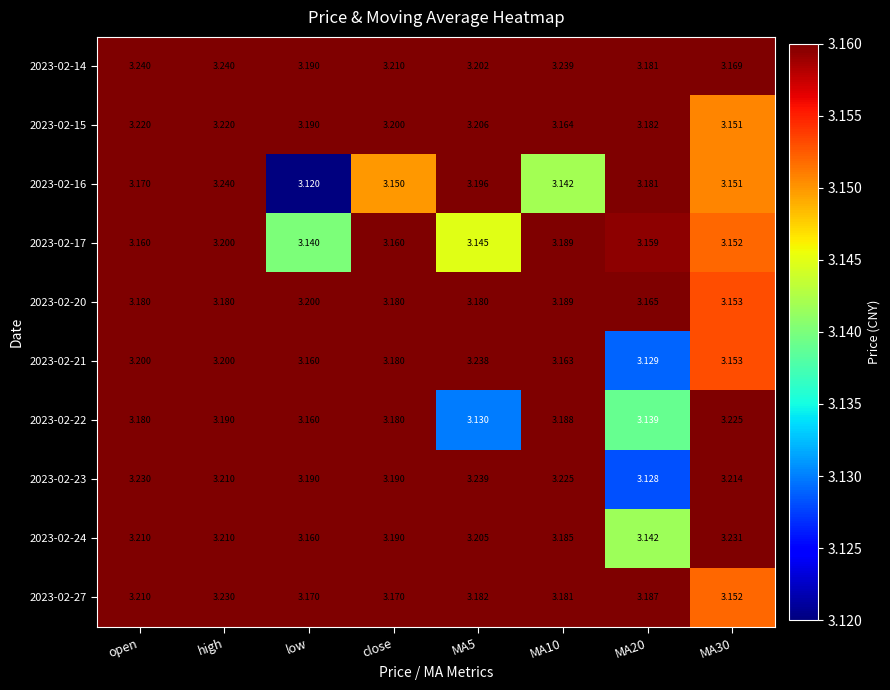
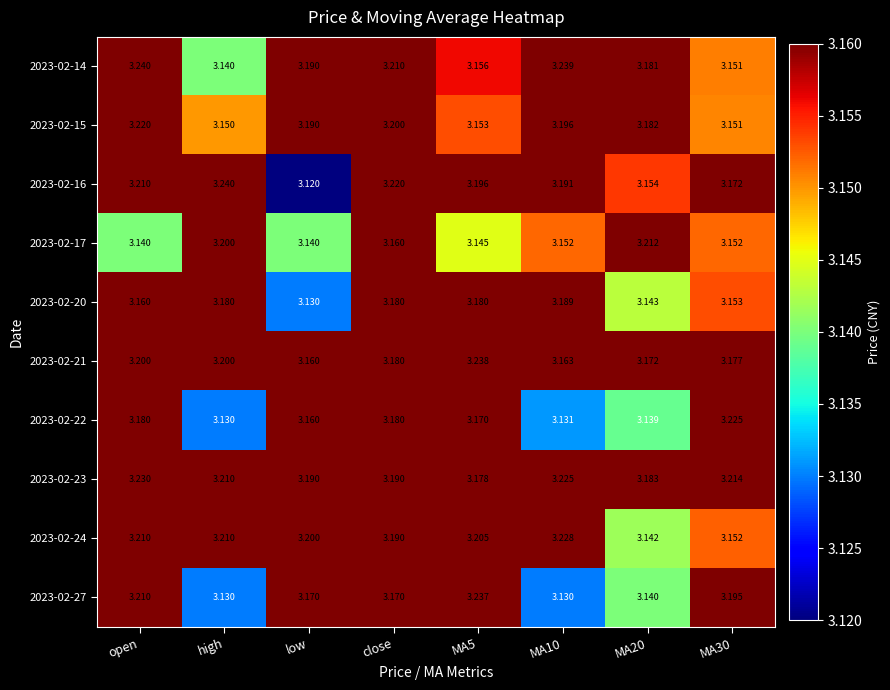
  {
    "2023-02-14": {
      "open": 3.240,
-     "high": 3.240,
+     "high": 3.140,
      "low": 3.190,
      "close": 3.210,
-     "MA5": 3.202,
+     "MA5": 3.156,
      "MA10": 3.239,
      "MA20": 3.181,
-     "MA30": 3.169
+     "MA30": 3.151
    },
    "2023-02-15": {
      "open": 3.220,
-     "high": 3.220,
+     "high": 3.150,
      "low": 3.190,
      "close": 3.200,
-     "MA5": 3.206,
-     "MA10": 3.164,
+     "MA5": 3.153,
+     "MA10": 3.196,
      "MA20": 3.182,
      "MA30": 3.151
    },
    "2023-02-16": {
-     "open": 3.170,
+     "open": 3.210,
      "high": 3.240,
      "low": 3.120,
-     "close": 3.150,
+     "close": 3.220,
      "MA5": 3.196,
-     "MA10": 3.142,
-     "MA20": 3.181,
-     "MA30": 3.151
+     "MA10": 3.191,
+     "MA20": 3.154,
+     "MA30": 3.172
    },
    "2023-02-17": {
-     "open": 3.160,
+     "open": 3.140,
      "high": 3.200,
      "low": 3.140,
      "close": 3.160,
      "MA5": 3.145,
-     "MA10": 3.189,
-     "MA20": 3.159,
+     "MA10": 3.152,
+     "MA20": 3.212,
      "MA30": 3.152
    },
    "2023-02-20": {
-     "open": 3.180,
+     "open": 3.160,
      "high": 3.180,
-     "low": 3.200,
+     "low": 3.130,
      "close": 3.180,
      "MA5": 3.180,
      "MA10": 3.189,
-     "MA20": 3.165,
+     "MA20": 3.143,
      "MA30": 3.153
    },
    "2023-02-21": {
      "open": 3.200,
      "high": 3.200,
      "low": 3.160,
      "close": 3.180,
      "MA5": 3.238,
      "MA10": 3.163,
-     "MA20": 3.129,
-     "MA30": 3.153
+     "MA20": 3.172,
+     "MA30": 3.177
    },
    "2023-02-22": {
      "open": 3.180,
-     "high": 3.190,
+     "high": 3.130,
      "low": 3.160,
      "close": 3.180,
-     "MA5": 3.130,
-     "MA10": 3.188,
+     "MA5": 3.170,
+     "MA10": 3.131,
      "MA20": 3.139,
      "MA30": 3.225
    },
    "2023-02-23": {
      "open": 3.230,
      "high": 3.210,
      "low": 3.190,
      "close": 3.190,
-     "MA5": 3.239,
+     "MA5": 3.178,
      "MA10": 3.225,
-     "MA20": 3.128,
+     "MA20": 3.183,
      "MA30": 3.214
    },
    "2023-02-24": {
      "open": 3.210,
      "high": 3.210,
-     "low": 3.160,
+     "low": 3.200,
      "close": 3.190,
      "MA5": 3.205,
-     "MA10": 3.185,
+     "MA10": 3.228,
      "MA20": 3.142,
-     "MA30": 3.231
+     "MA30": 3.152
    },
    "2023-02-27": {
      "open": 3.210,
-     "high": 3.230,
+     "high": 3.130,
      "low": 3.170,
      "close": 3.170,
-     "MA5": 3.182,
-     "MA10": 3.181,
-     "MA20": 3.187,
-     "MA30": 3.152
+     "MA5": 3.237,
+     "MA10": 3.130,
+     "MA20": 3.140,
+     "MA30": 3.195
    }
  }
